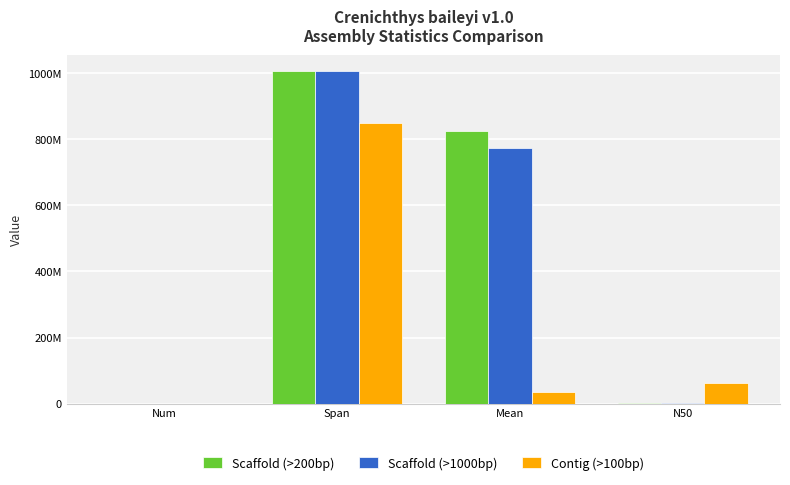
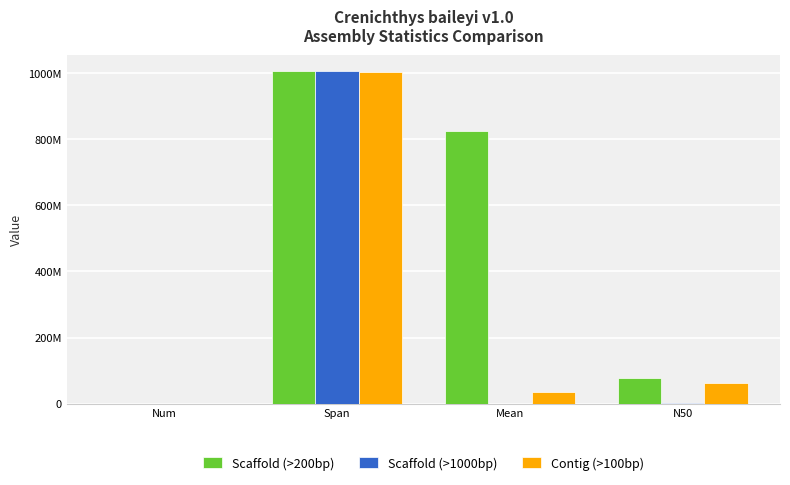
  {
    "Scaffold (>200bp)": {
      "Span": 1010000000,
      "Mean": 820000000,
-     "N50": 0
+     "N50": 80000000
    },
    "Scaffold (>1000bp)": {
      "Span": 1010000000,
-     "Mean": 770000000
+     "Mean": 0
    },
    "Contig (>100bp)": {
-     "Span": 850000000,
+     "Span": 1000000000,
      "Mean": 40000000,
      "N50": 60000000
    }
  }
